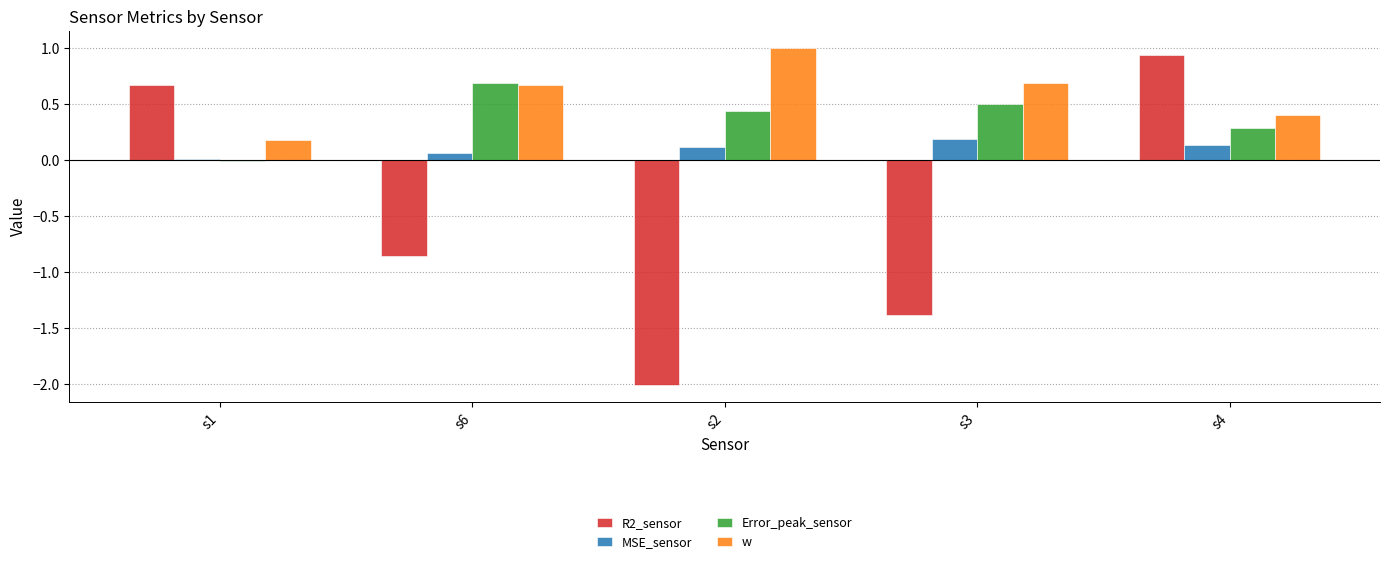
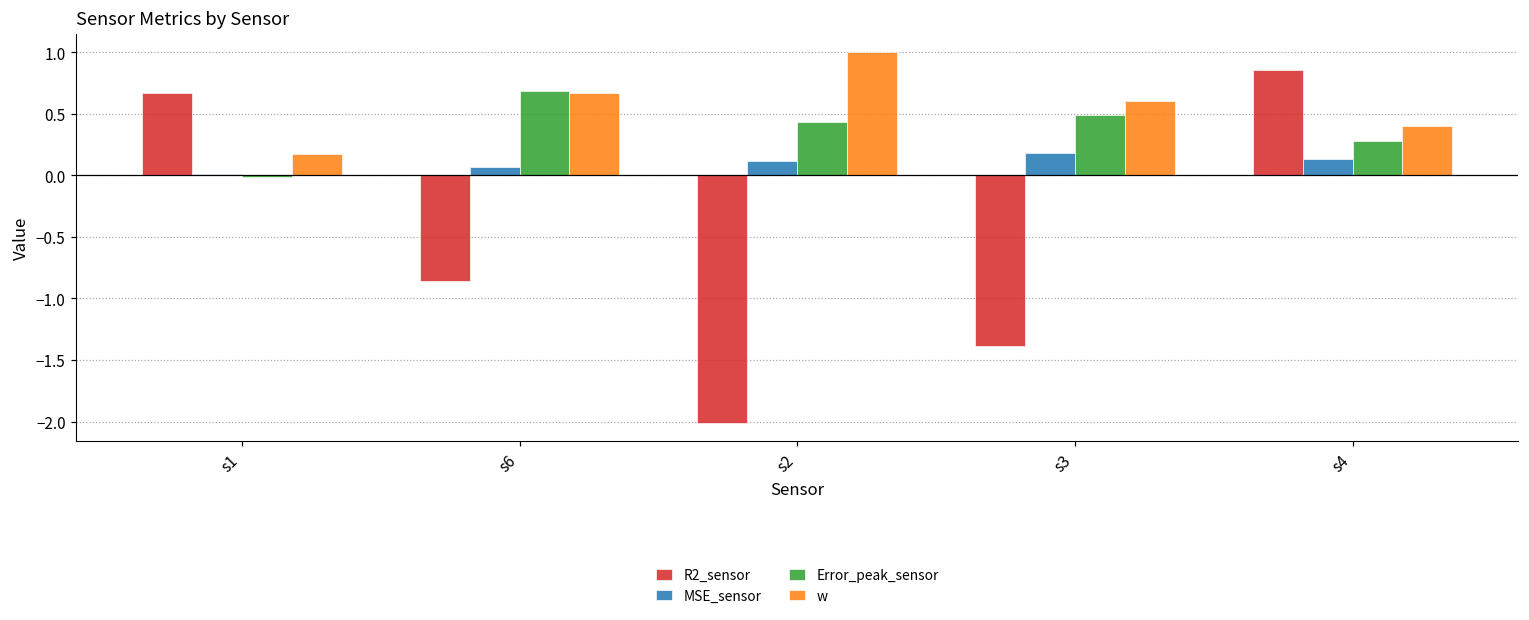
  {
    "R2_sensor": {
      "s1": 0.67,
      "s6": -0.86,
      "s2": -2.01,
      "s3": -1.39,
-     "s4": 0.94
+     "s4": 0.85
    },
    "MSE_sensor": {
      "s6": 0.06,
      "s2": 0.11,
      "s3": 0.18,
      "s4": 0.13
    },
    "Error_peak_sensor": {
      "s6": 0.68,
      "s2": 0.44,
      "s3": 0.49,
      "s4": 0.28
    },
    "w": {
      "s1": 0.17,
      "s6": 0.67,
      "s2": 1.00,
-     "s3": 0.69,
+     "s3": 0.60,
      "s4": 0.40
    }
  }
